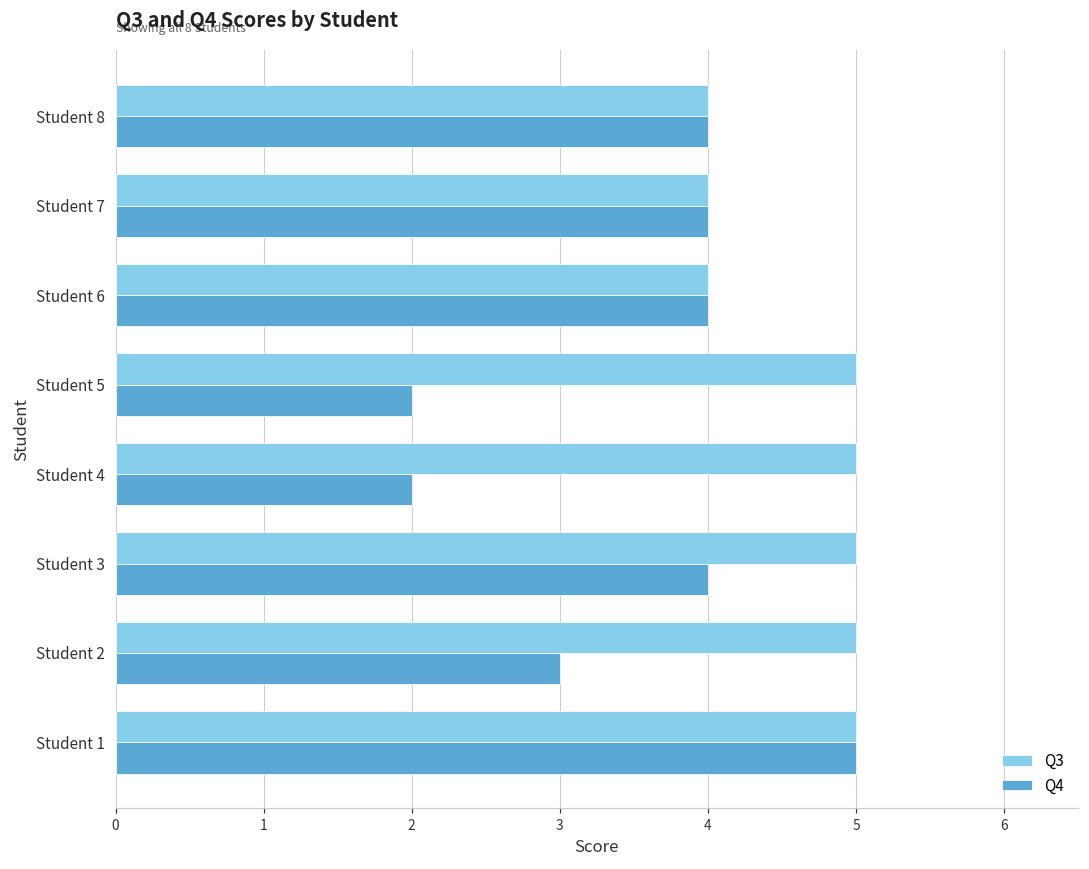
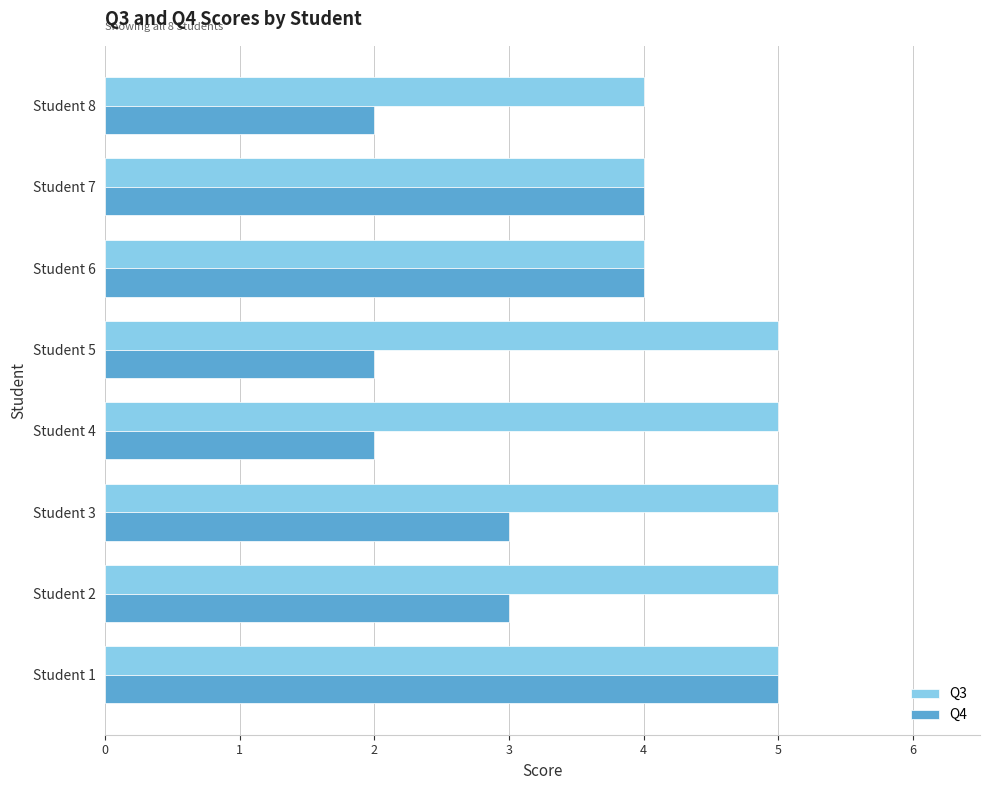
  {
    "Q3": {
      "Student 8": 4,
      "Student 7": 4,
      "Student 6": 4,
      "Student 5": 5,
      "Student 4": 5,
      "Student 3": 5,
      "Student 2": 5,
      "Student 1": 5
    },
    "Q4": {
-     "Student 8": 4,
+     "Student 8": 2,
      "Student 7": 4,
      "Student 6": 4,
      "Student 5": 2,
      "Student 4": 2,
-     "Student 3": 4,
+     "Student 3": 3,
      "Student 2": 3,
      "Student 1": 5
    }
  }
